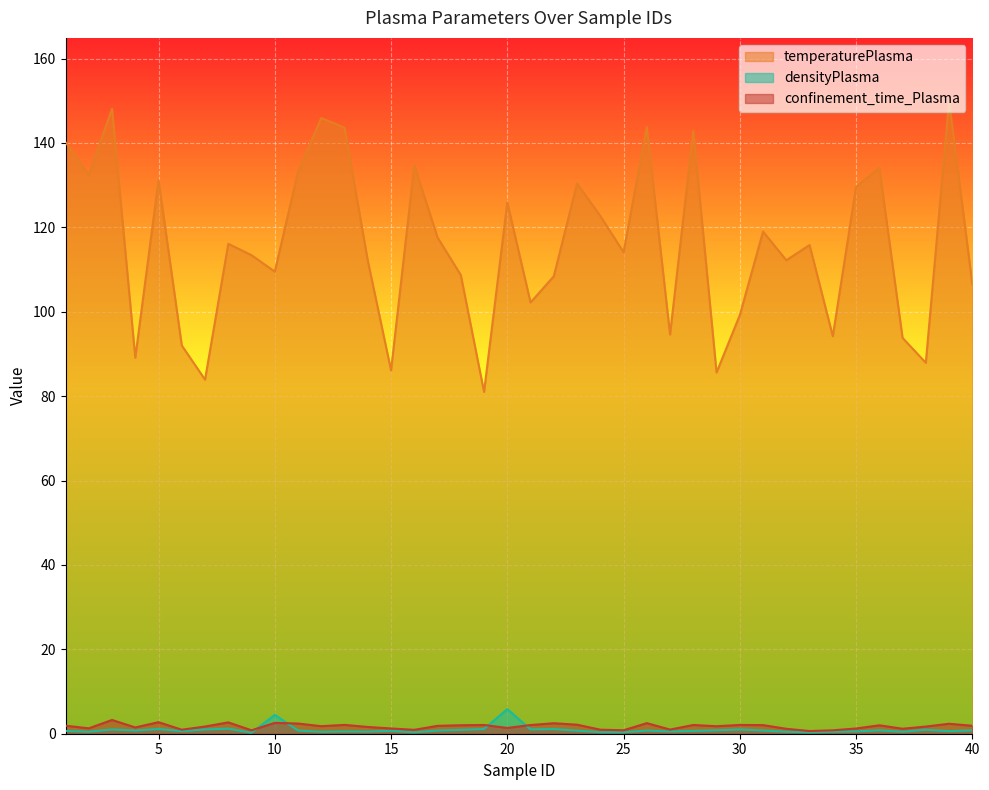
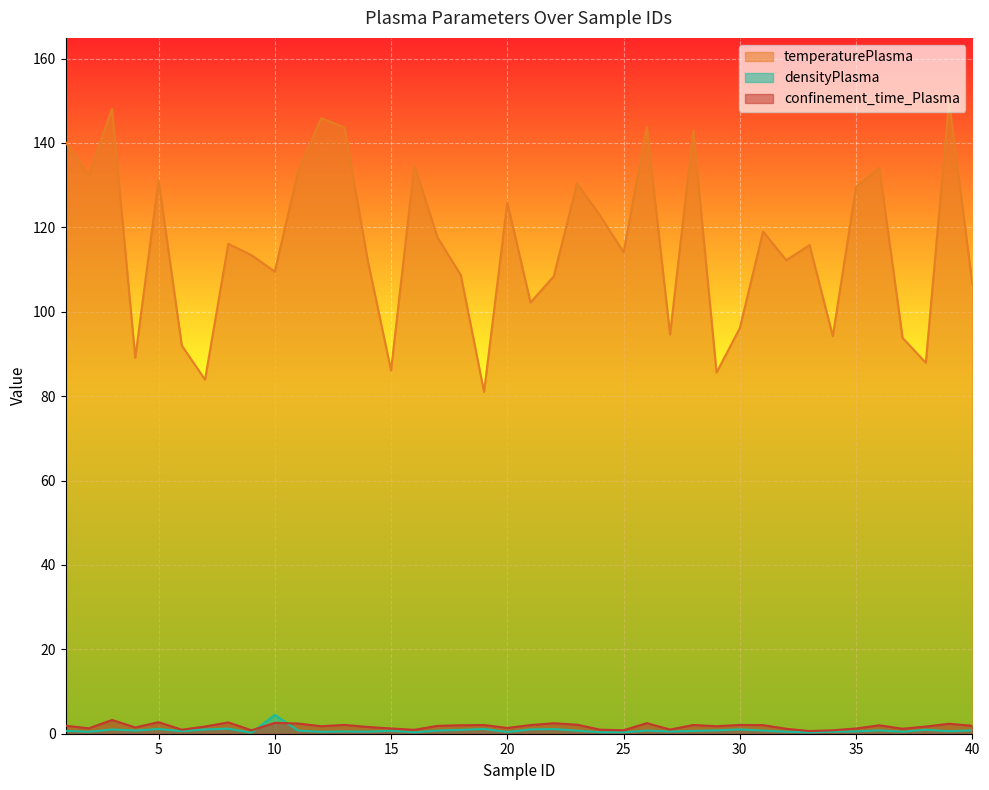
  {
    "temperaturePlasma": {
      "5": 131,
      "10": 110,
      "15": 86,
      "20": 126,
      "25": 114,
-     "30": 99,
+     "30": 96,
      "35": 130,
      "40": 107
    },
    "densityPlasma": {
      "5": 1,
      "10": 4,
-     "20": 6,
+     "20": 0,
      "30": 1,
      "35": 1,
      "40": 1
    },
    "confinement_time_Plasma": {
      "5": 3,
      "10": 3,
      "20": 1,
      "30": 2,
      "35": 1,
      "40": 2
    }
  }
